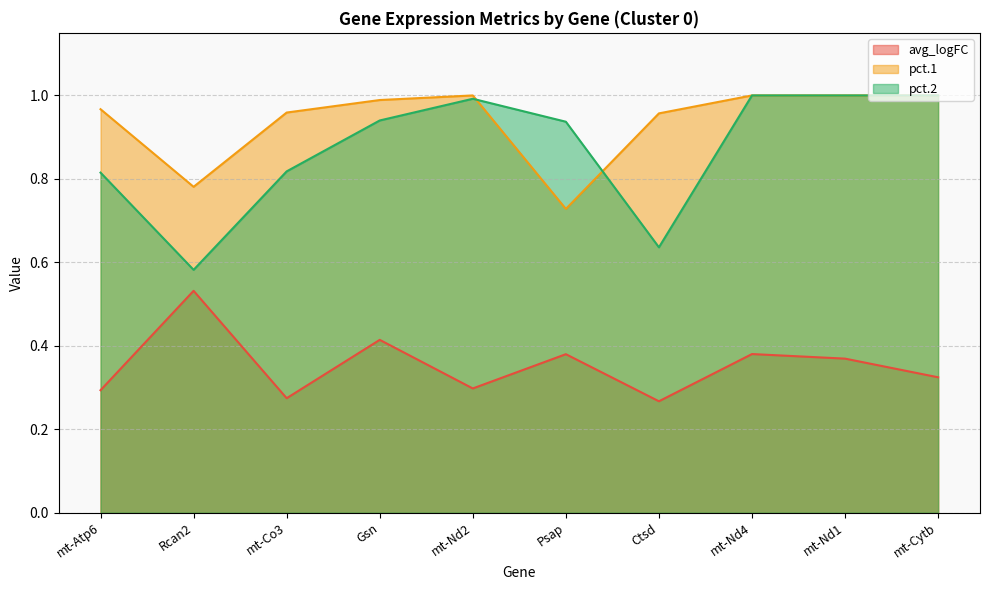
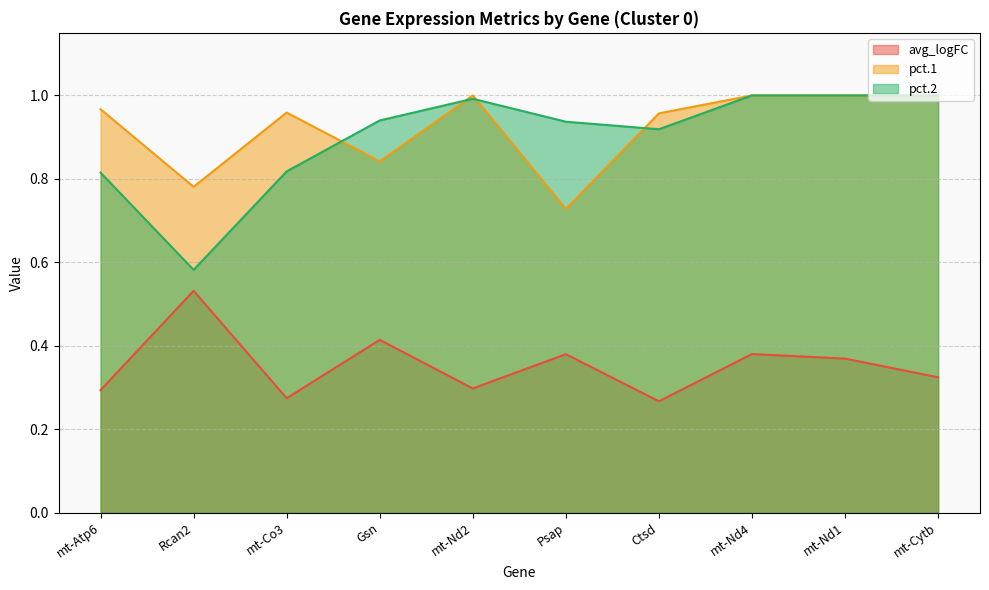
  {
    "avg_logFC": {
      "mt-Atp6": 0.29,
      "Rcan2": 0.53,
      "mt-Co3": 0.27,
      "Gsn": 0.41,
      "mt-Nd2": 0.30,
      "Psap": 0.38,
      "Ctsd": 0.27,
      "mt-Nd4": 0.38,
      "mt-Nd1": 0.37,
      "mt-Cytb": 0.32
    },
    "pct.1": {
      "mt-Atp6": 0.97,
      "Rcan2": 0.78,
      "mt-Co3": 0.96,
-     "Gsn": 0.99,
+     "Gsn": 0.84,
      "mt-Nd2": 1.00,
      "Psap": 0.73,
      "Ctsd": 0.96
    },
    "pct.2": {
      "mt-Atp6": 0.82,
      "Rcan2": 0.58,
      "mt-Co3": 0.82,
      "Gsn": 0.94,
      "mt-Nd2": 0.99,
      "Psap": 0.94,
-     "Ctsd": 0.64
+     "Ctsd": 0.92
    }
  }
